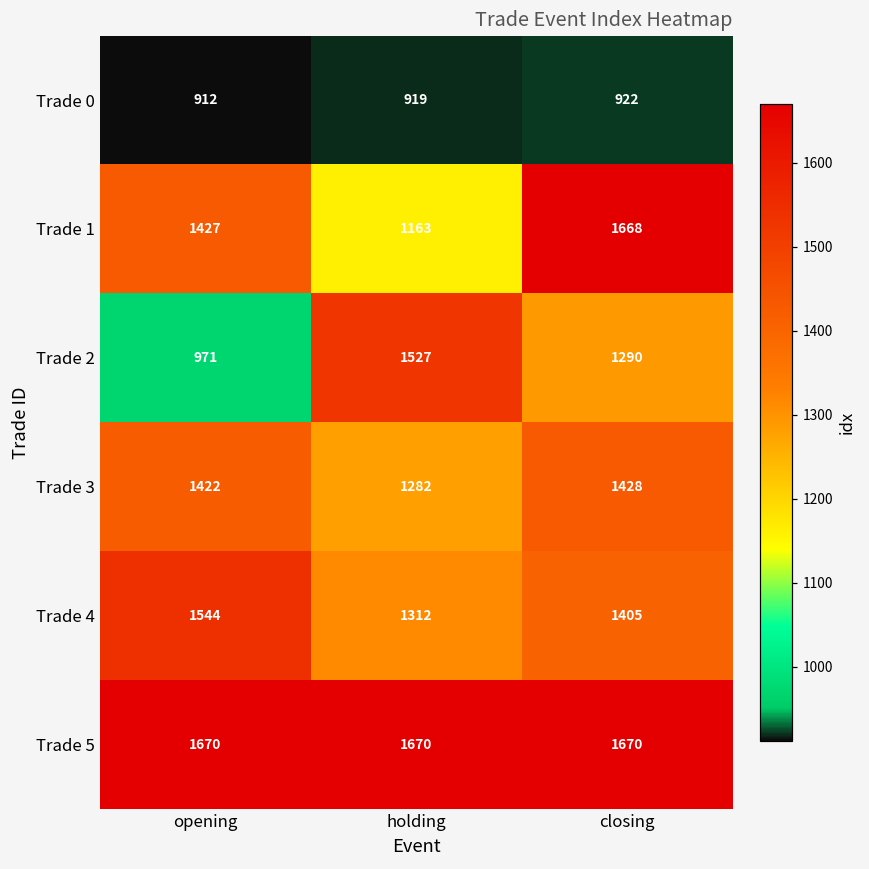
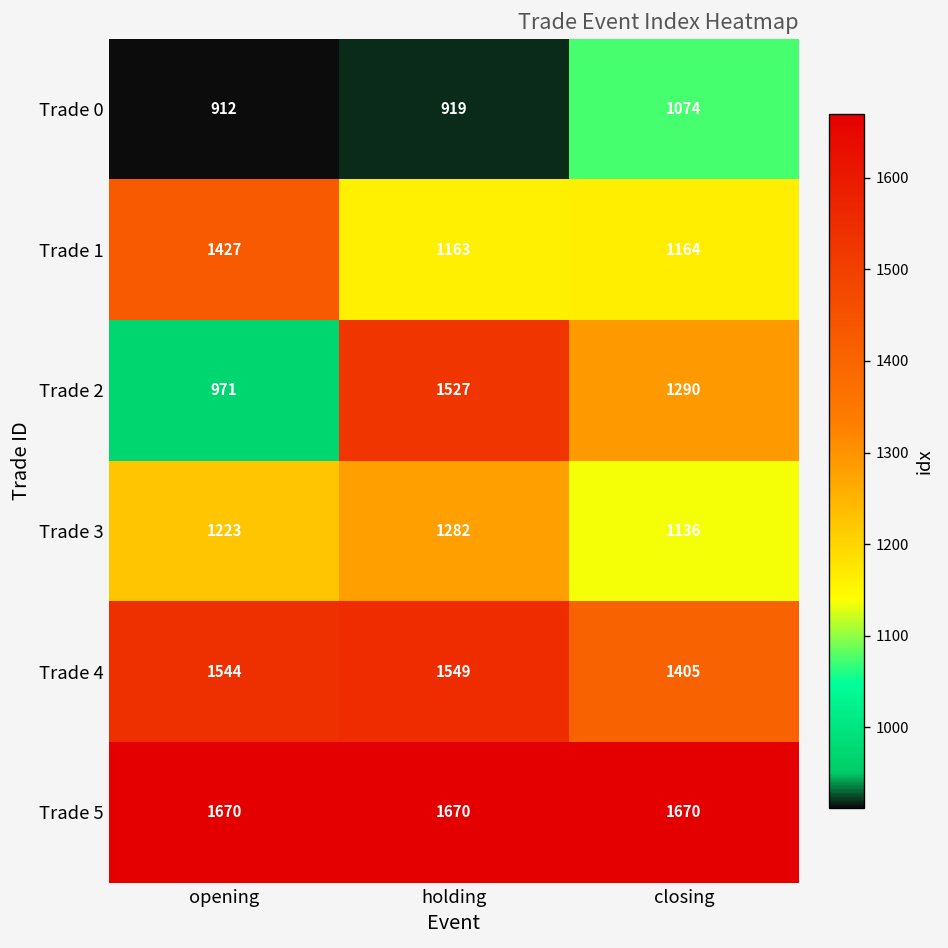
  {
    "Trade 0": {
      "opening": 912,
      "holding": 919,
-     "closing": 922
+     "closing": 1074
    },
    "Trade 1": {
      "opening": 1427,
      "holding": 1163,
-     "closing": 1668
+     "closing": 1164
    },
    "Trade 2": {
      "opening": 971,
      "holding": 1527,
      "closing": 1290
    },
    "Trade 3": {
-     "opening": 1422,
+     "opening": 1223,
      "holding": 1282,
-     "closing": 1428
+     "closing": 1136
    },
    "Trade 4": {
      "opening": 1544,
-     "holding": 1312,
+     "holding": 1549,
      "closing": 1405
    },
    "Trade 5": {
      "opening": 1670,
      "holding": 1670,
      "closing": 1670
    }
  }
